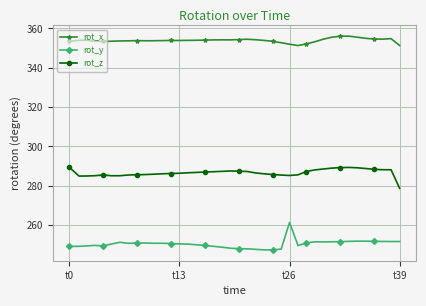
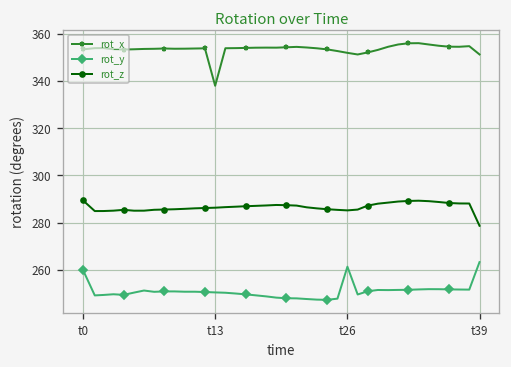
  {
    "rot_x": {
-     "t13": 354,
+     "t13": 338,
      "t26": 352,
      "t39": 351
    },
    "rot_y": {
-     "t0": 249,
+     "t0": 260,
      "t13": 250,
      "t26": 261,
-     "t39": 252
+     "t39": 263
    },
    "rot_z": {
      "t0": 289,
      "t13": 286,
      "t26": 285,
      "t39": 279
    }
  }
